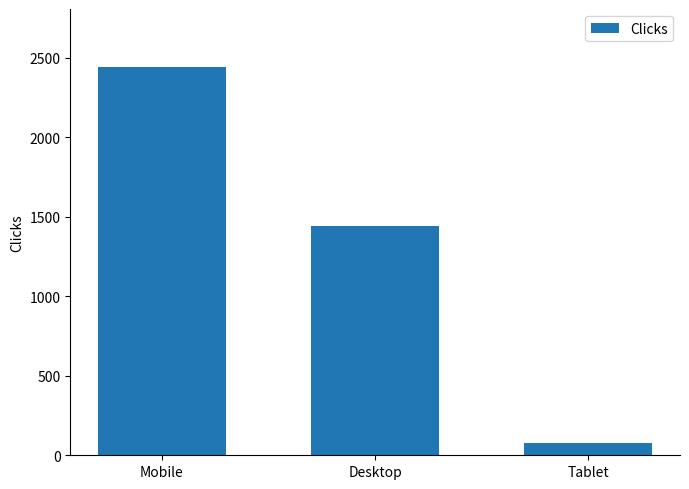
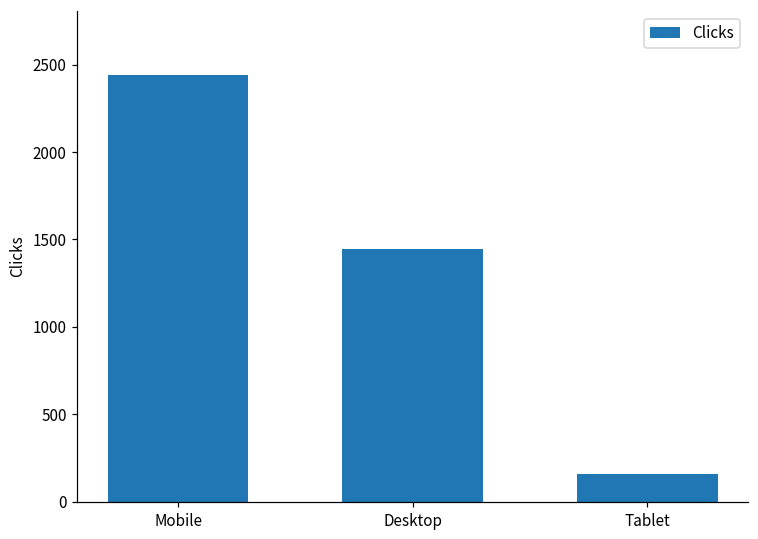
  {
    "Mobile": 2440,
    "Desktop": 1440,
-   "Tablet": 80
+   "Tablet": 160
  }
